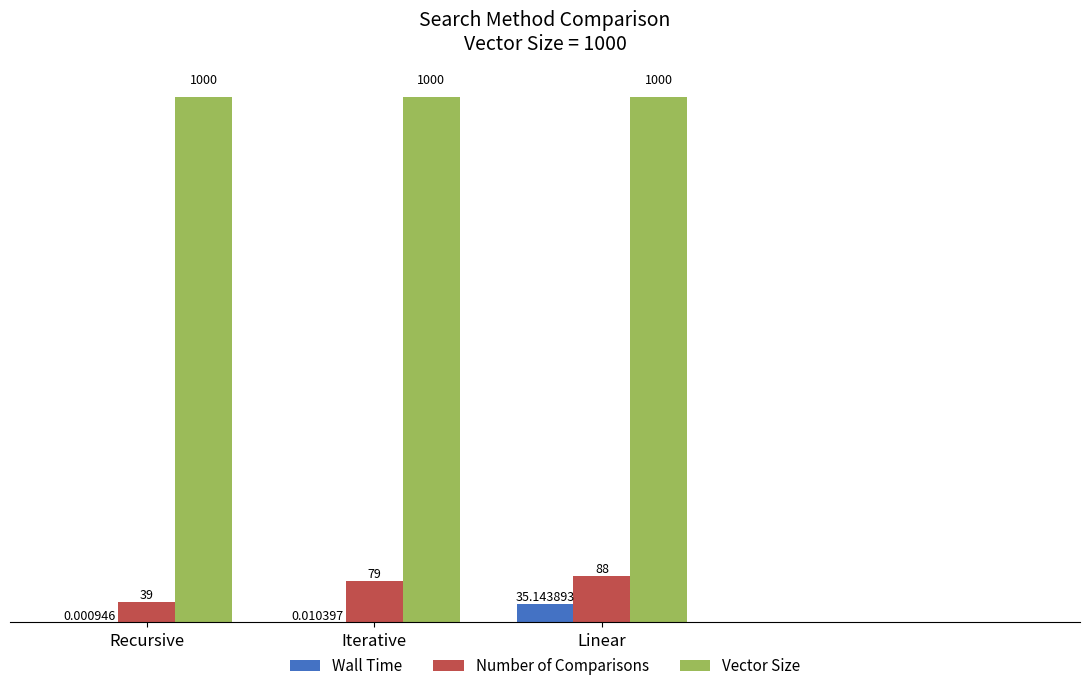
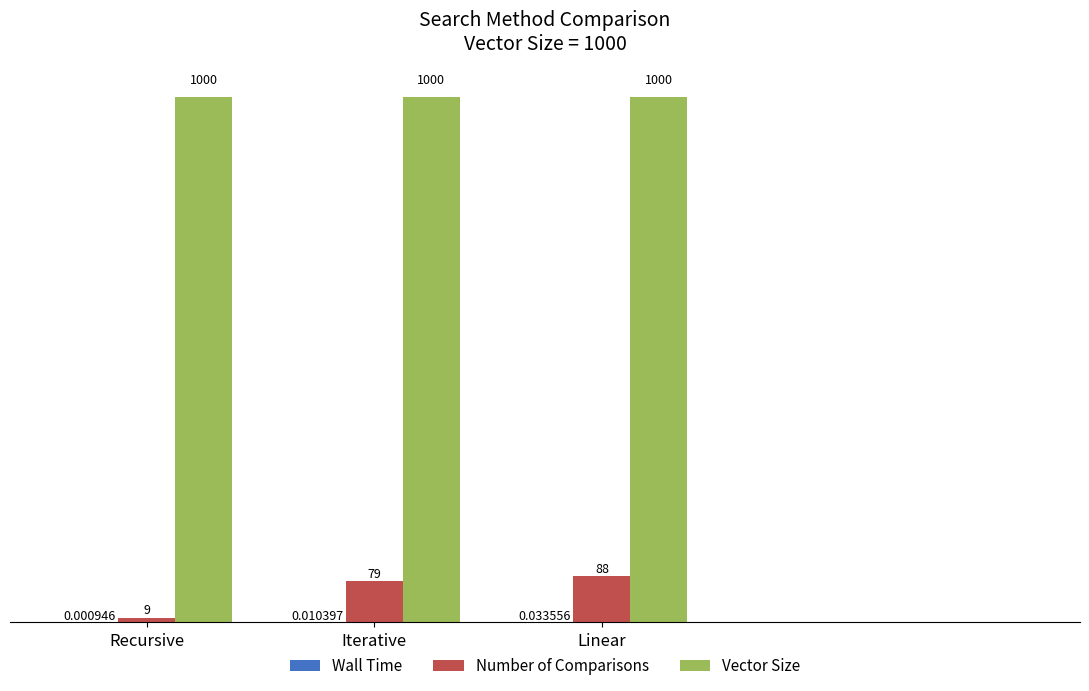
  {
    "Wall Time": {
      "Recursive": 0.000946,
      "Iterative": 0.010397,
-     "Linear": 35.143893
+     "Linear": 0.033556
    },
    "Number of Comparisons": {
-     "Recursive": 39,
+     "Recursive": 9,
      "Iterative": 79,
      "Linear": 88
    },
    "Vector Size": {
      "Recursive": 1000,
      "Iterative": 1000,
      "Linear": 1000
    }
  }
